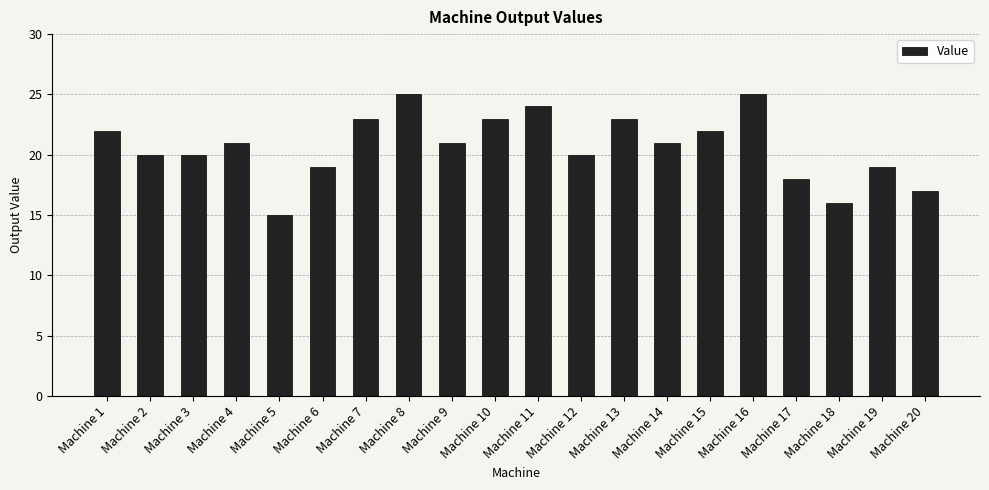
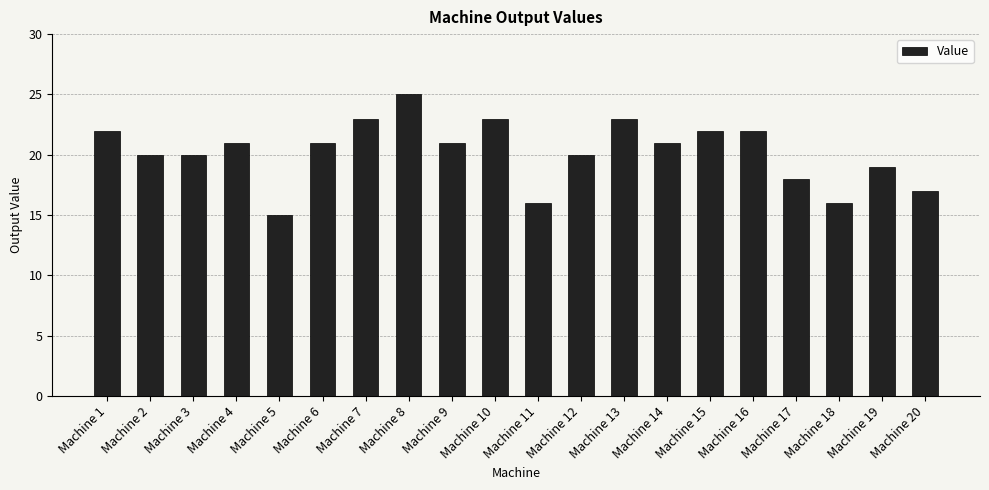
  {
    "Machine 1": 22,
    "Machine 2": 20,
    "Machine 3": 20,
    "Machine 4": 21,
    "Machine 5": 15,
-   "Machine 6": 19,
+   "Machine 6": 21,
    "Machine 7": 23,
    "Machine 8": 25,
    "Machine 9": 21,
    "Machine 10": 23,
-   "Machine 11": 24,
+   "Machine 11": 16,
    "Machine 12": 20,
    "Machine 13": 23,
    "Machine 14": 21,
    "Machine 15": 22,
-   "Machine 16": 25,
+   "Machine 16": 22,
    "Machine 17": 18,
    "Machine 18": 16,
    "Machine 19": 19,
    "Machine 20": 17
  }
